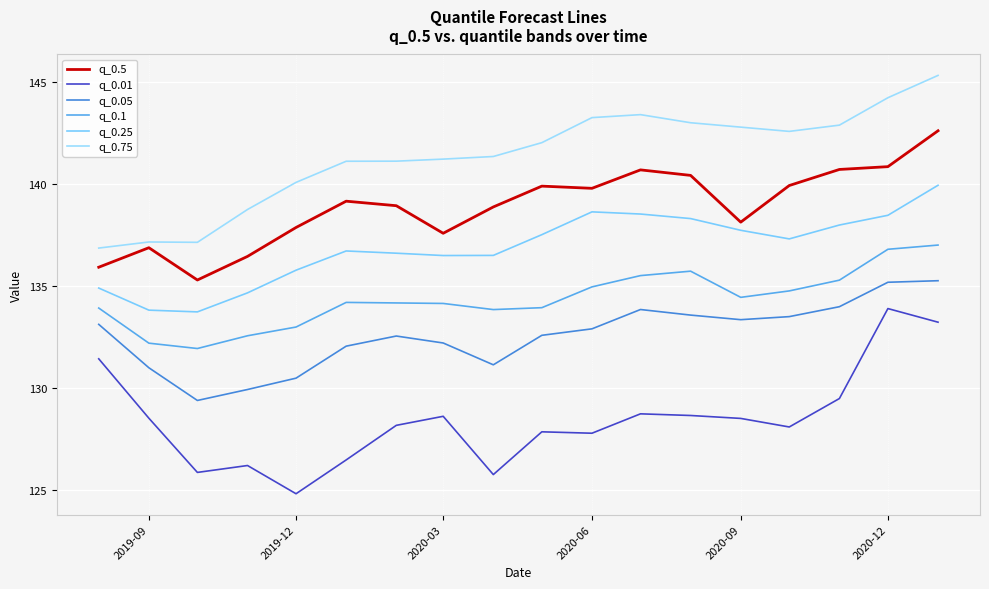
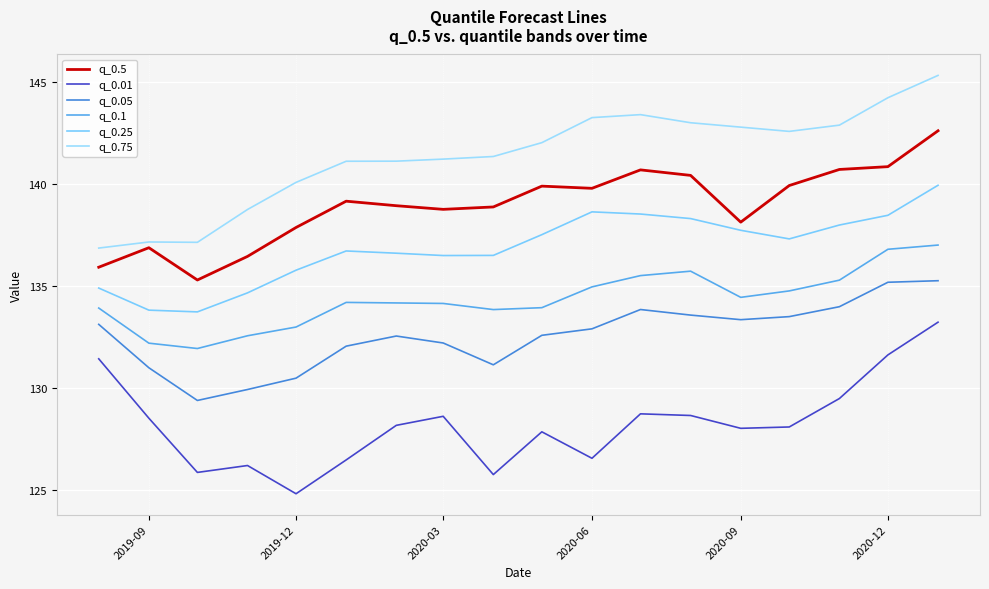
  {
    "q_0.5": {
      "2019-09": 136.9,
      "2019-12": 137.9,
-     "2020-03": 137.6,
+     "2020-03": 138.7,
      "2020-06": 139.8,
      "2020-09": 138.1,
      "2020-12": 140.8
    },
    "q_0.01": {
      "2019-09": 128.5,
      "2019-12": 124.8,
      "2020-03": 128.6,
-     "2020-06": 127.8,
-     "2020-09": 128.5,
-     "2020-12": 133.9
+     "2020-06": 126.6,
+     "2020-09": 128.0,
+     "2020-12": 131.6
    }
  }
